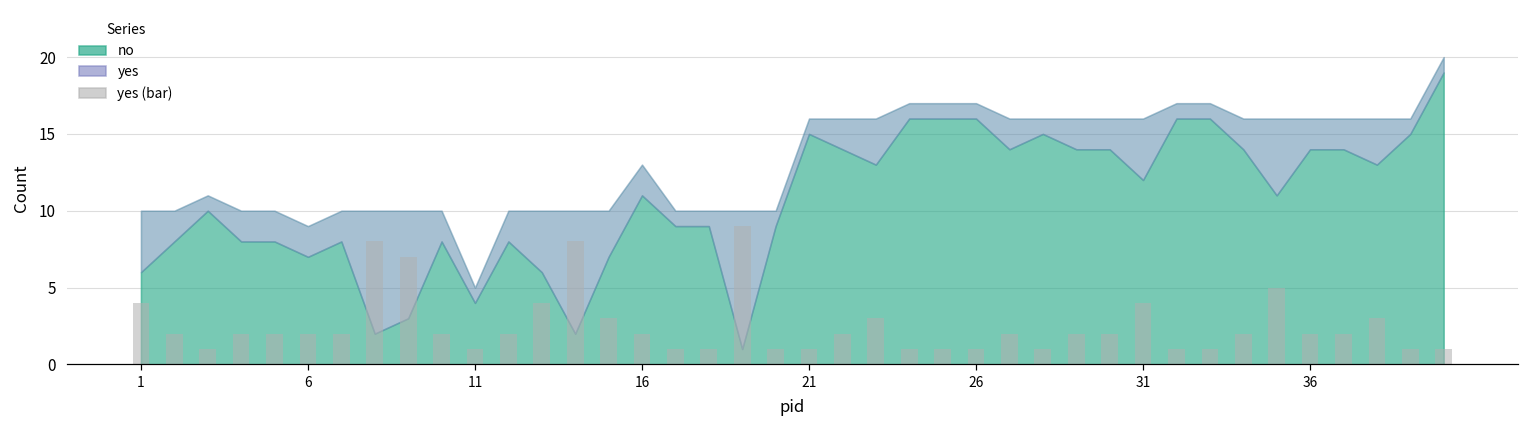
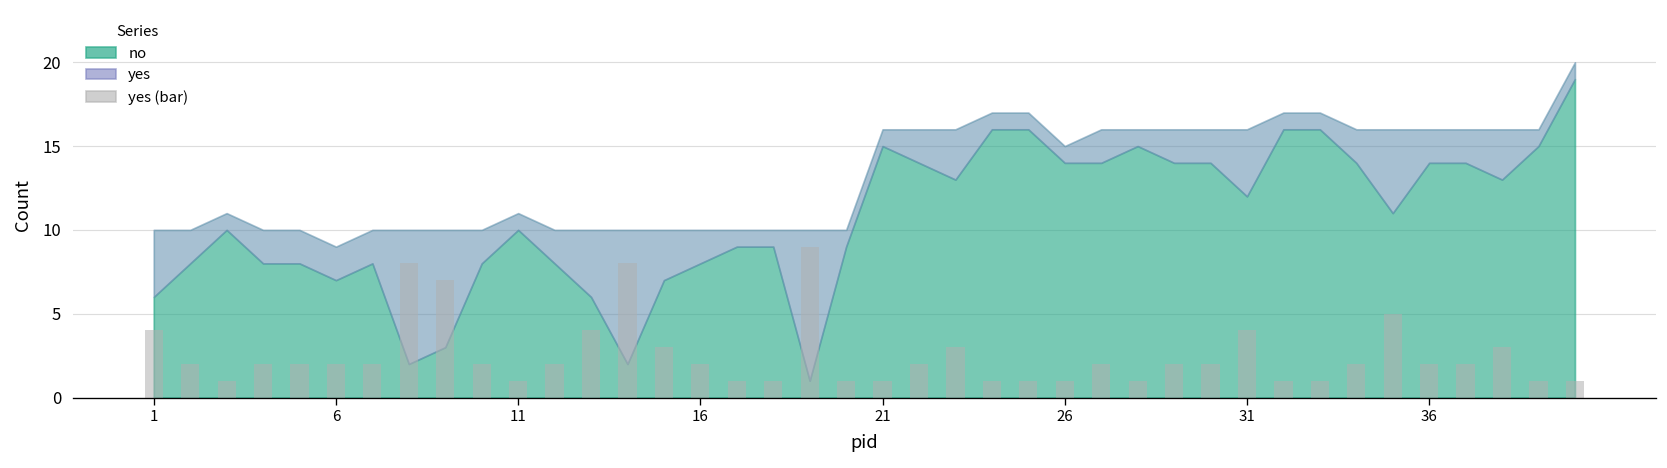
  {
    "no": {
      "1": 6,
      "6": 7,
-     "11": 4,
-     "16": 11,
+     "11": 10,
+     "16": 8,
      "21": 15,
-     "26": 16,
+     "26": 14,
      "31": 12,
      "36": 14
    }
  }
